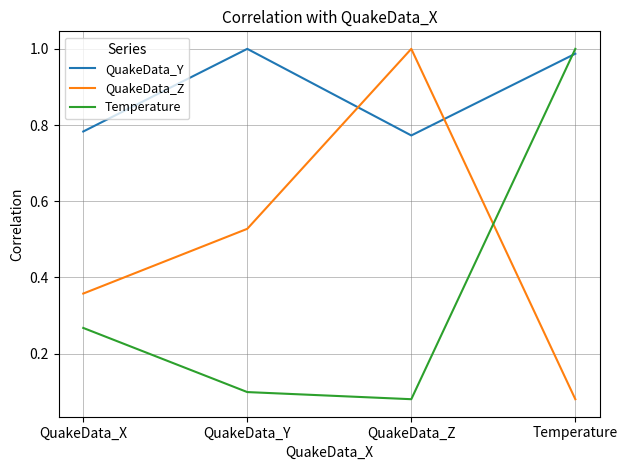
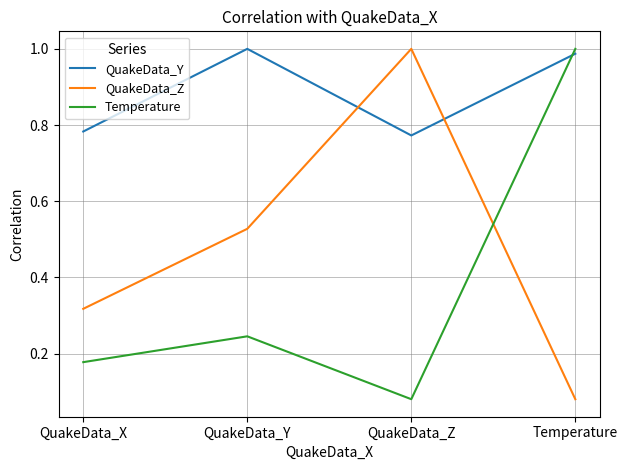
  {
    "QuakeData_Y": {
      "QuakeData_X": 0.78,
      "QuakeData_Y": 1.00,
      "QuakeData_Z": 0.77,
      "Temperature": 0.99
    },
    "QuakeData_Z": {
-     "QuakeData_X": 0.36,
+     "QuakeData_X": 0.32,
      "QuakeData_Y": 0.53,
      "QuakeData_Z": 1.00,
      "Temperature": 0.08
    },
    "Temperature": {
-     "QuakeData_X": 0.27,
-     "QuakeData_Y": 0.10,
+     "QuakeData_X": 0.18,
+     "QuakeData_Y": 0.25,
      "QuakeData_Z": 0.08,
      "Temperature": 1.00
    }
  }
